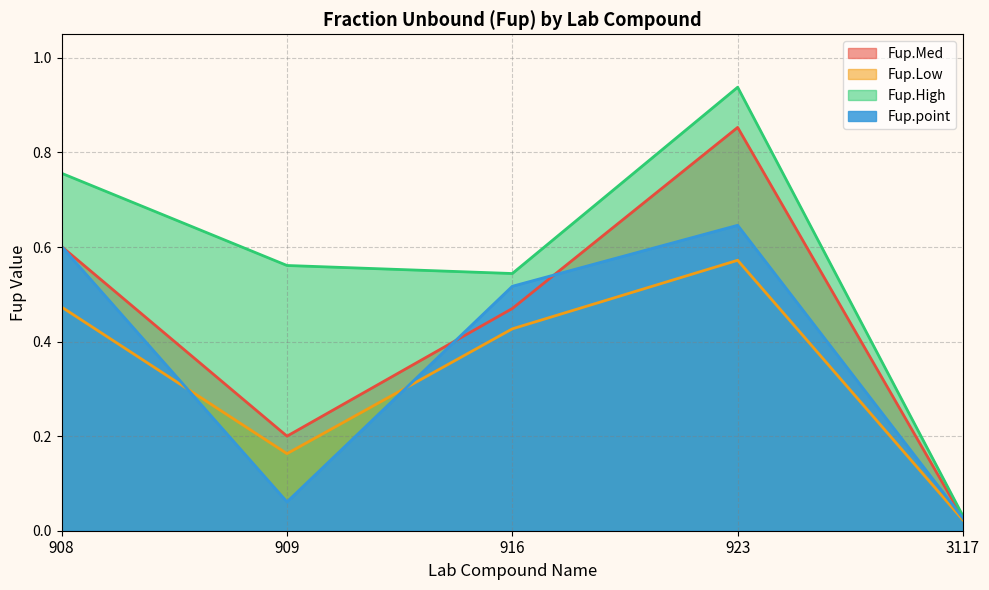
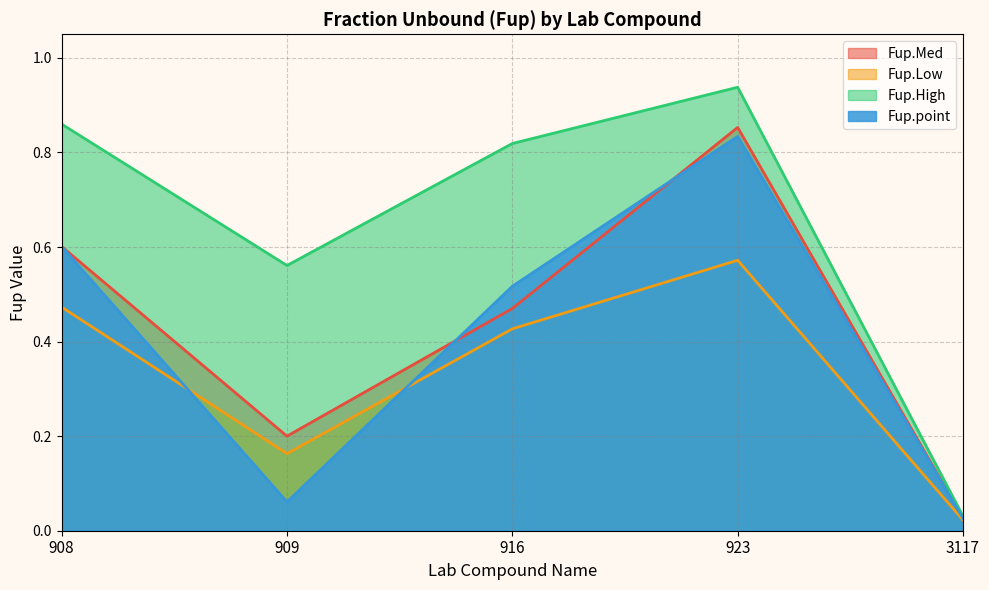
  {
    "Fup.Med": {
      "909": 0.20,
      "916": 0.47,
      "923": 0.85
    },
    "Fup.Low": {
      "908": 0.47,
      "909": 0.16,
      "916": 0.43,
      "923": 0.57
    },
    "Fup.High": {
-     "908": 0.76,
+     "908": 0.86,
      "909": 0.56,
-     "916": 0.54,
+     "916": 0.82,
      "923": 0.94
    },
    "Fup.point": {
      "909": 0.06,
      "916": 0.52,
-     "923": 0.65
+     "923": 0.83
    }
  }
